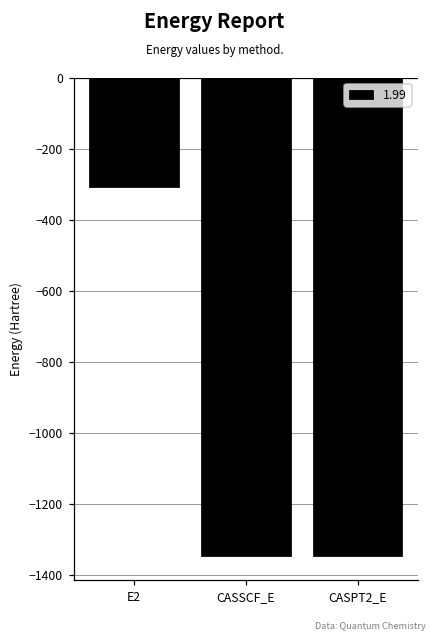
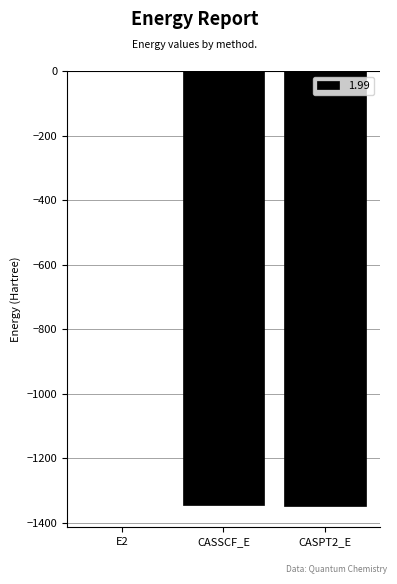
  {
-   "E2": -310,
+   "E2": 0,
    "CASSCF_E": -1350,
    "CASPT2_E": -1350
  }
